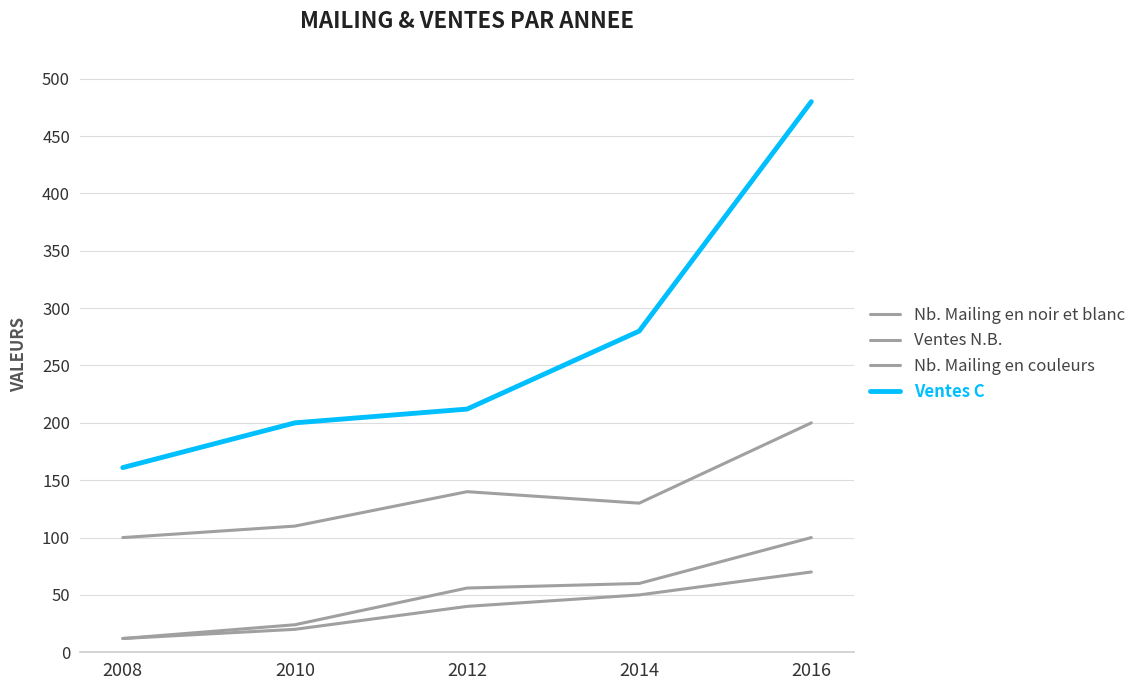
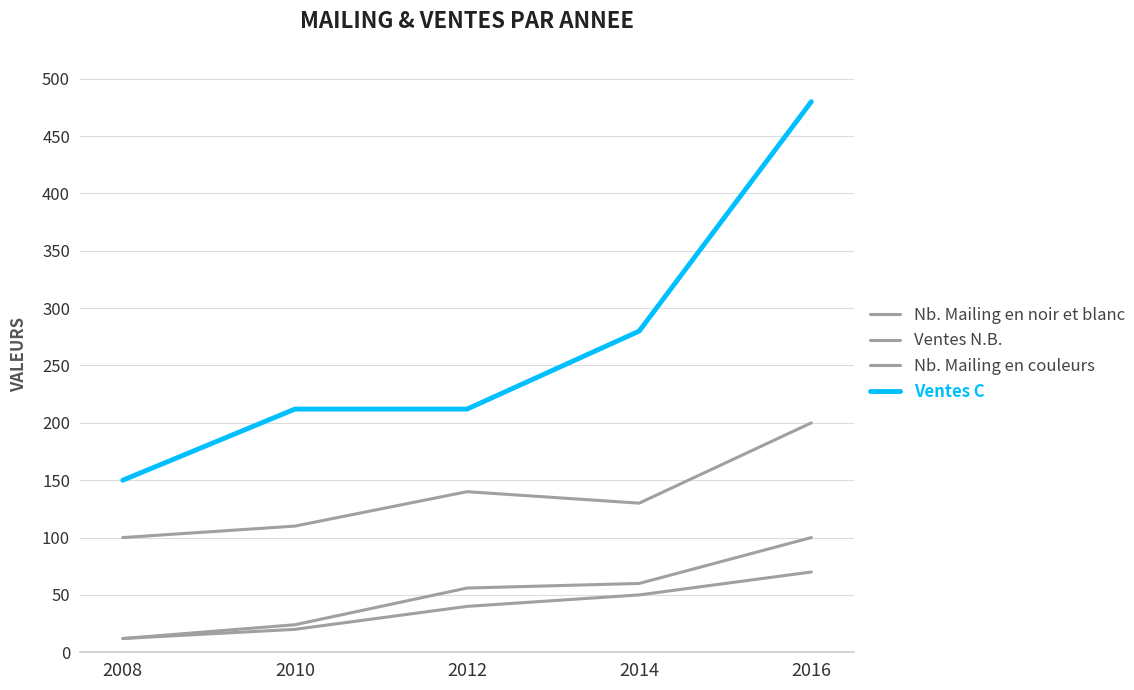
  {
    "Ventes C": {
-     "2008": 161,
-     "2010": 200,
+     "2008": 150,
+     "2010": 212,
      "2012": 212,
      "2014": 280,
      "2016": 480
    }
  }
